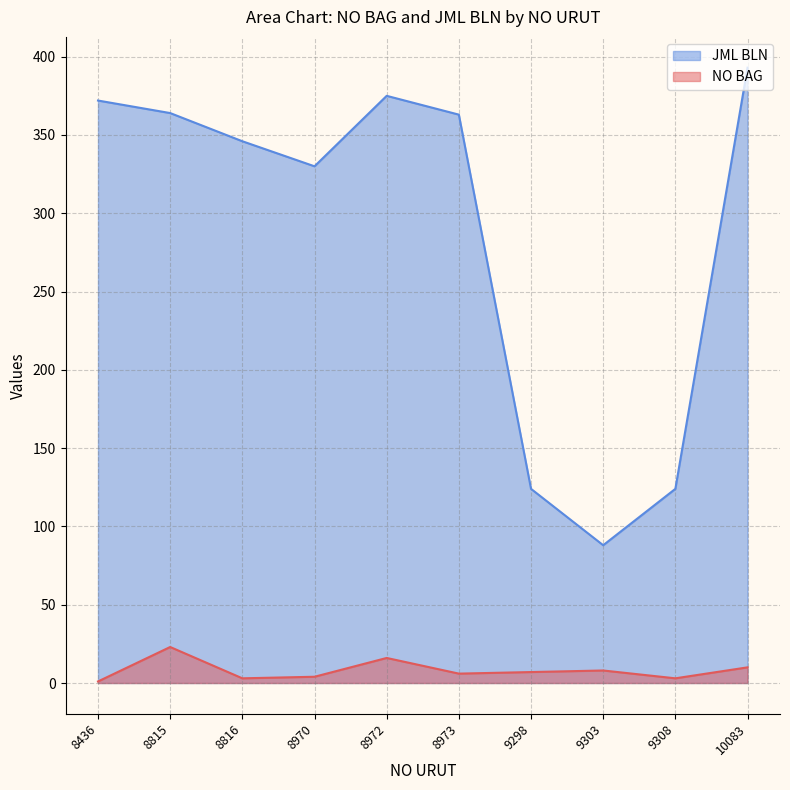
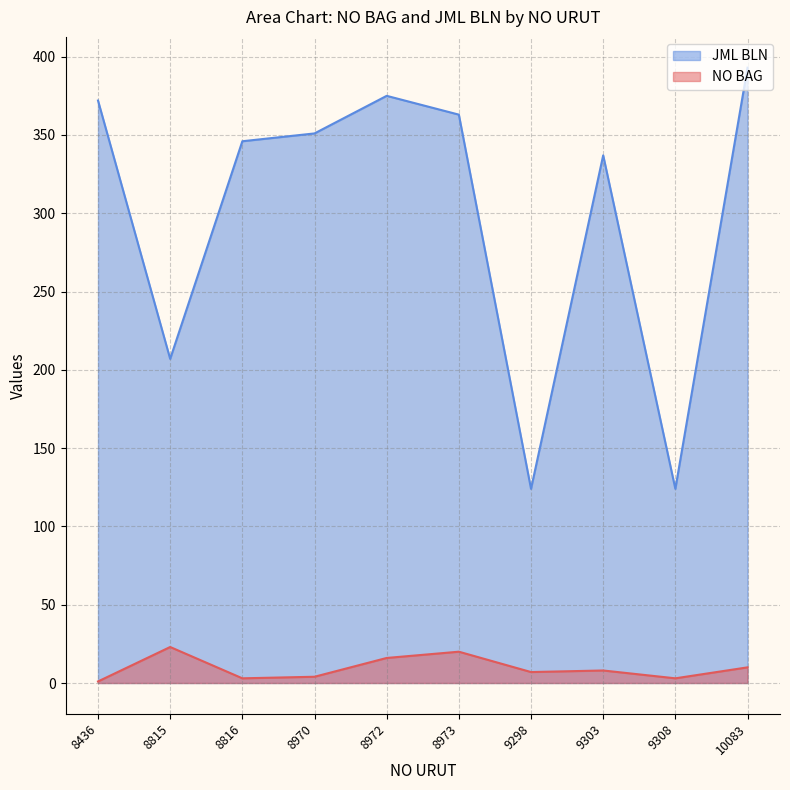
  {
    "JML BLN": {
      "8436": 372,
-     "8815": 364,
+     "8815": 207,
      "8816": 346,
-     "8970": 330,
+     "8970": 351,
      "8972": 375,
      "8973": 363,
      "9298": 124,
-     "9303": 88,
+     "9303": 337,
      "9308": 124
    },
    "NO BAG": {
      "8436": 1,
      "8815": 23,
      "8816": 3,
      "8970": 4,
      "8972": 16,
-     "8973": 6,
+     "8973": 20,
      "9298": 7,
      "9303": 8,
      "9308": 3,
      "10083": 10
    }
  }
